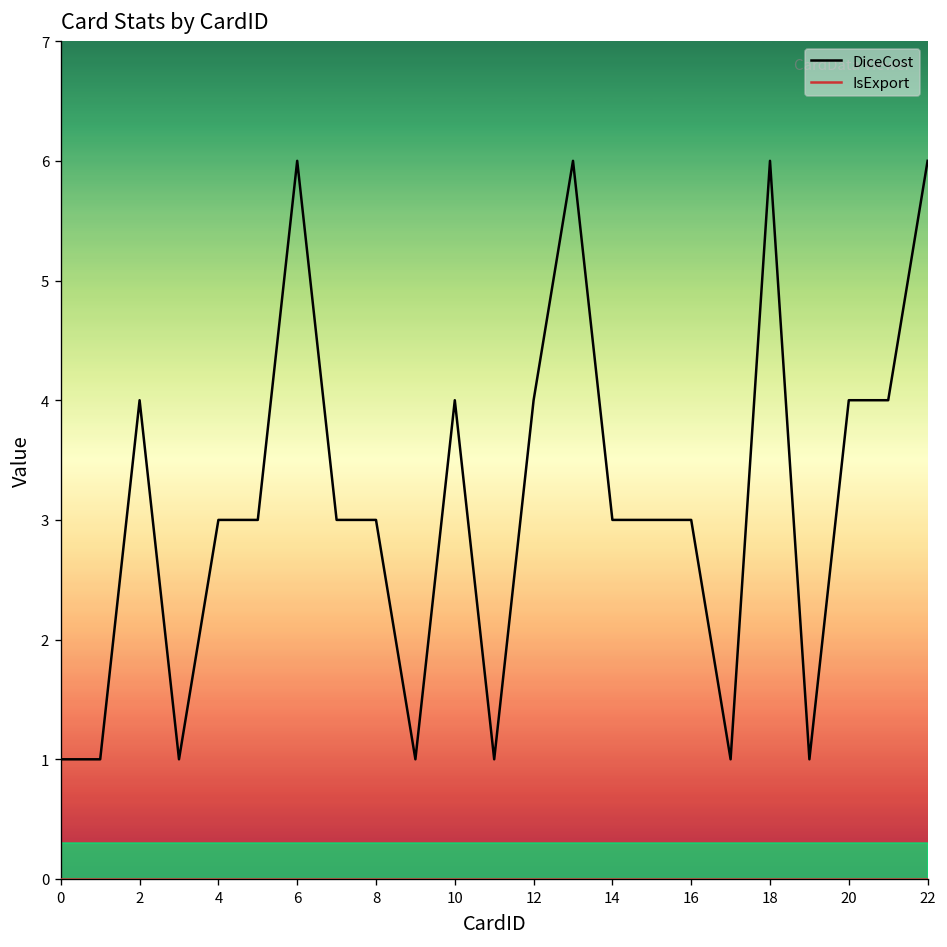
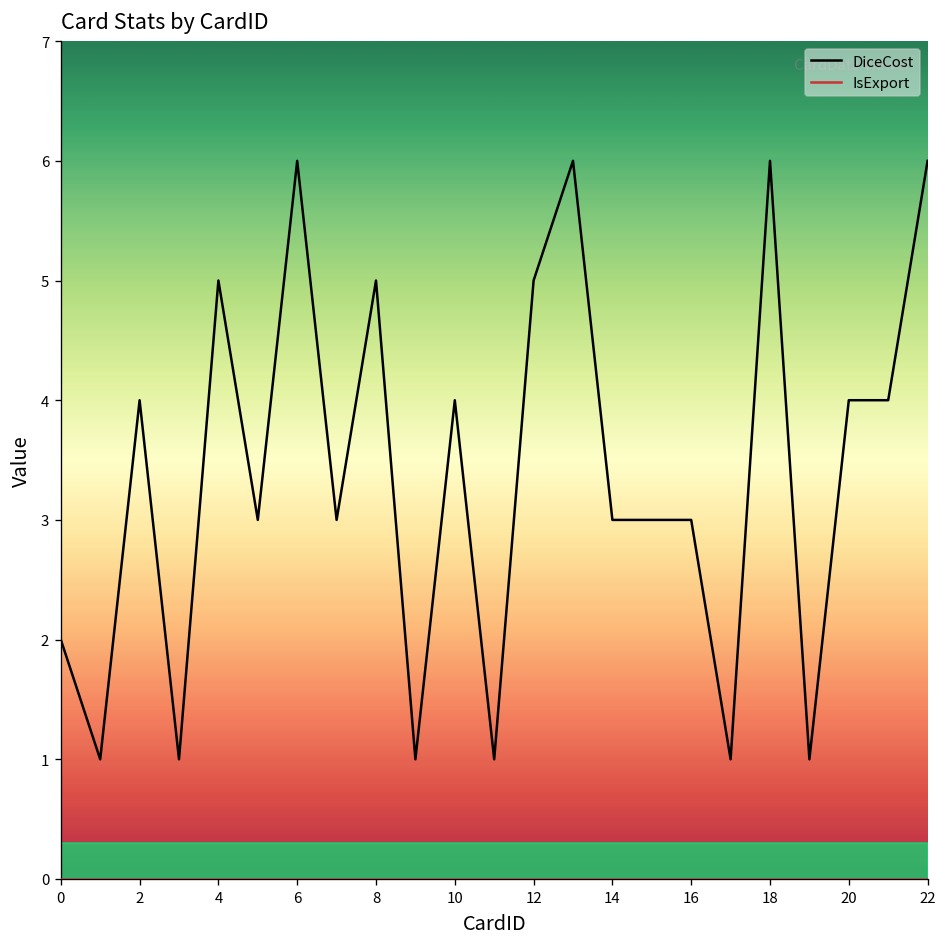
  {
    "DiceCost": {
-     "0": 1,
+     "0": 2,
      "2": 4,
-     "4": 3,
+     "4": 5,
      "6": 6,
-     "8": 3,
+     "8": 5,
      "10": 4,
-     "12": 4,
+     "12": 5,
      "14": 3,
      "16": 3,
      "18": 6,
      "20": 4,
      "22": 6
    }
  }
